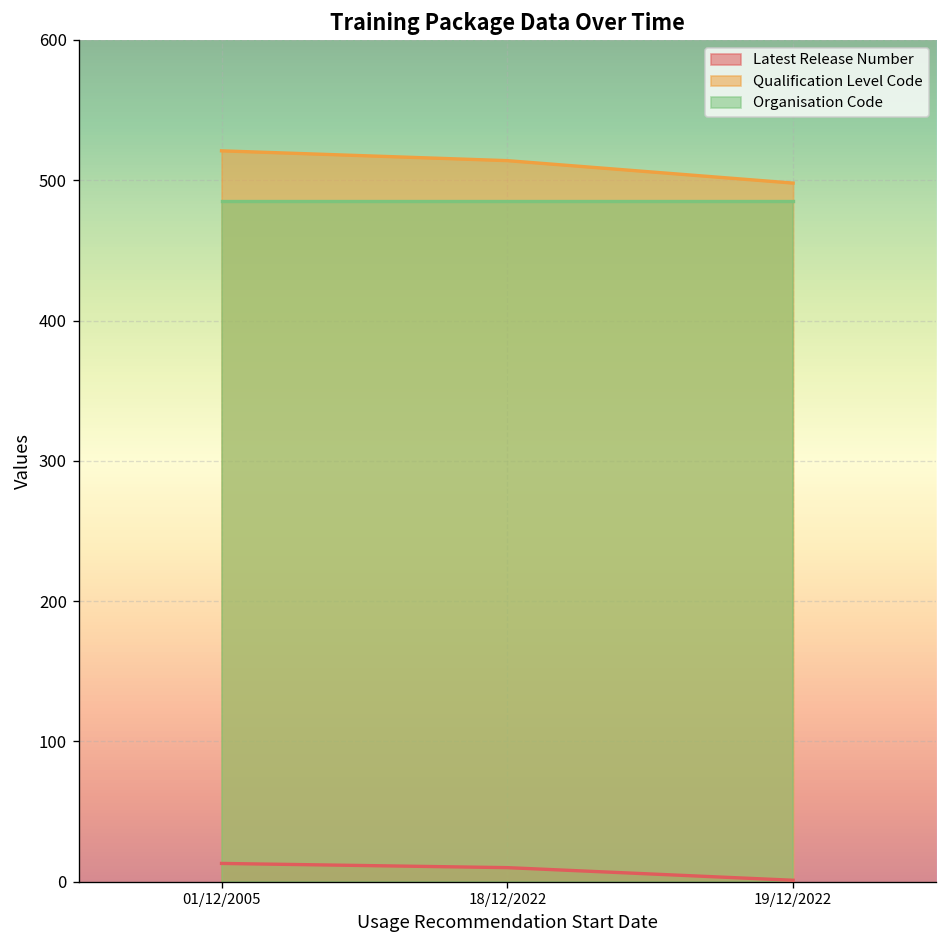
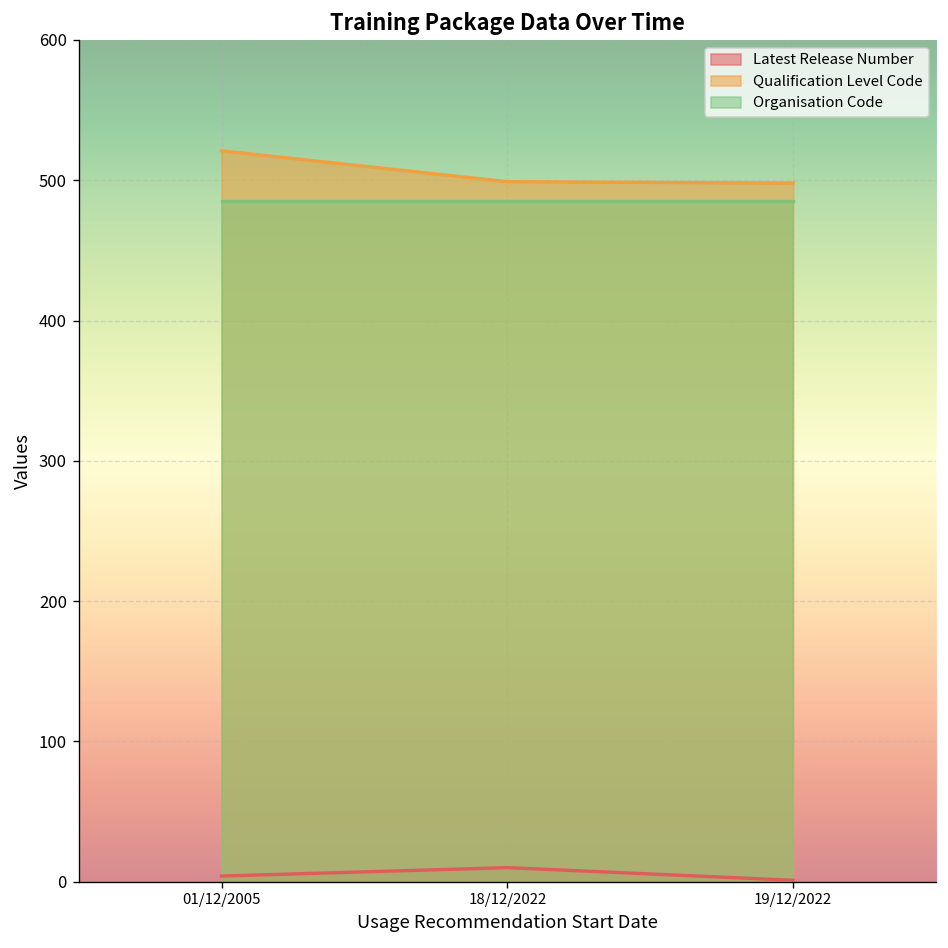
  {
    "Latest Release Number": {
-     "01/12/2005": 13,
+     "01/12/2005": 4,
      "18/12/2022": 10,
      "19/12/2022": 1
    },
    "Qualification Level Code": {
      "01/12/2005": 521,
-     "18/12/2022": 514,
+     "18/12/2022": 499,
      "19/12/2022": 498
    },
    "Organisation Code": {
      "01/12/2005": 485,
      "18/12/2022": 485,
      "19/12/2022": 485
    }
  }
